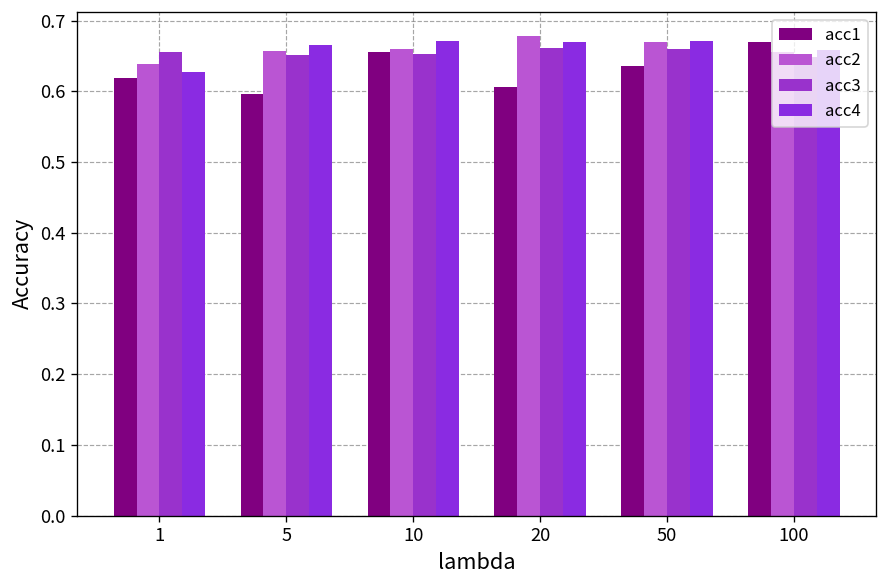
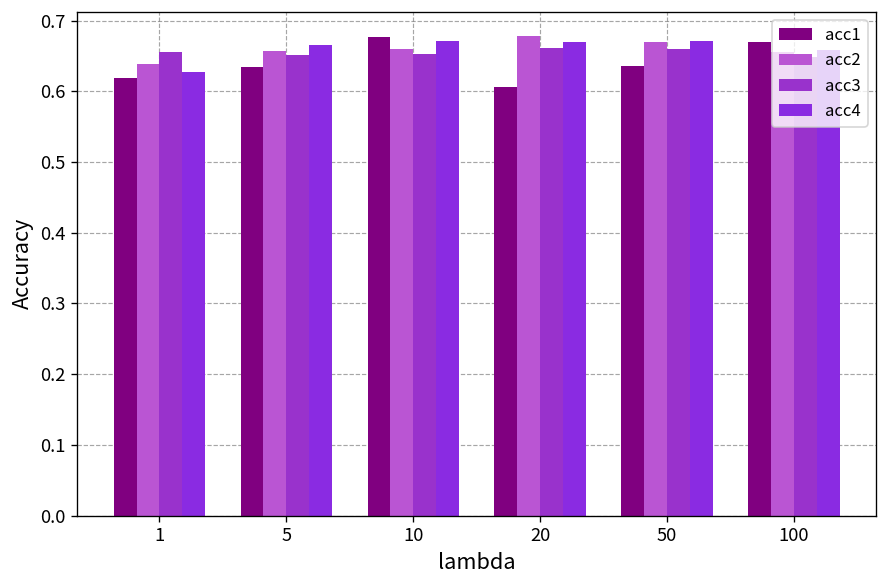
  {
    "acc1": {
      "1": 0.62,
-     "5": 0.60,
-     "10": 0.66,
+     "5": 0.63,
+     "10": 0.68,
      "20": 0.61,
      "50": 0.64,
      "100": 0.67
    }
  }
